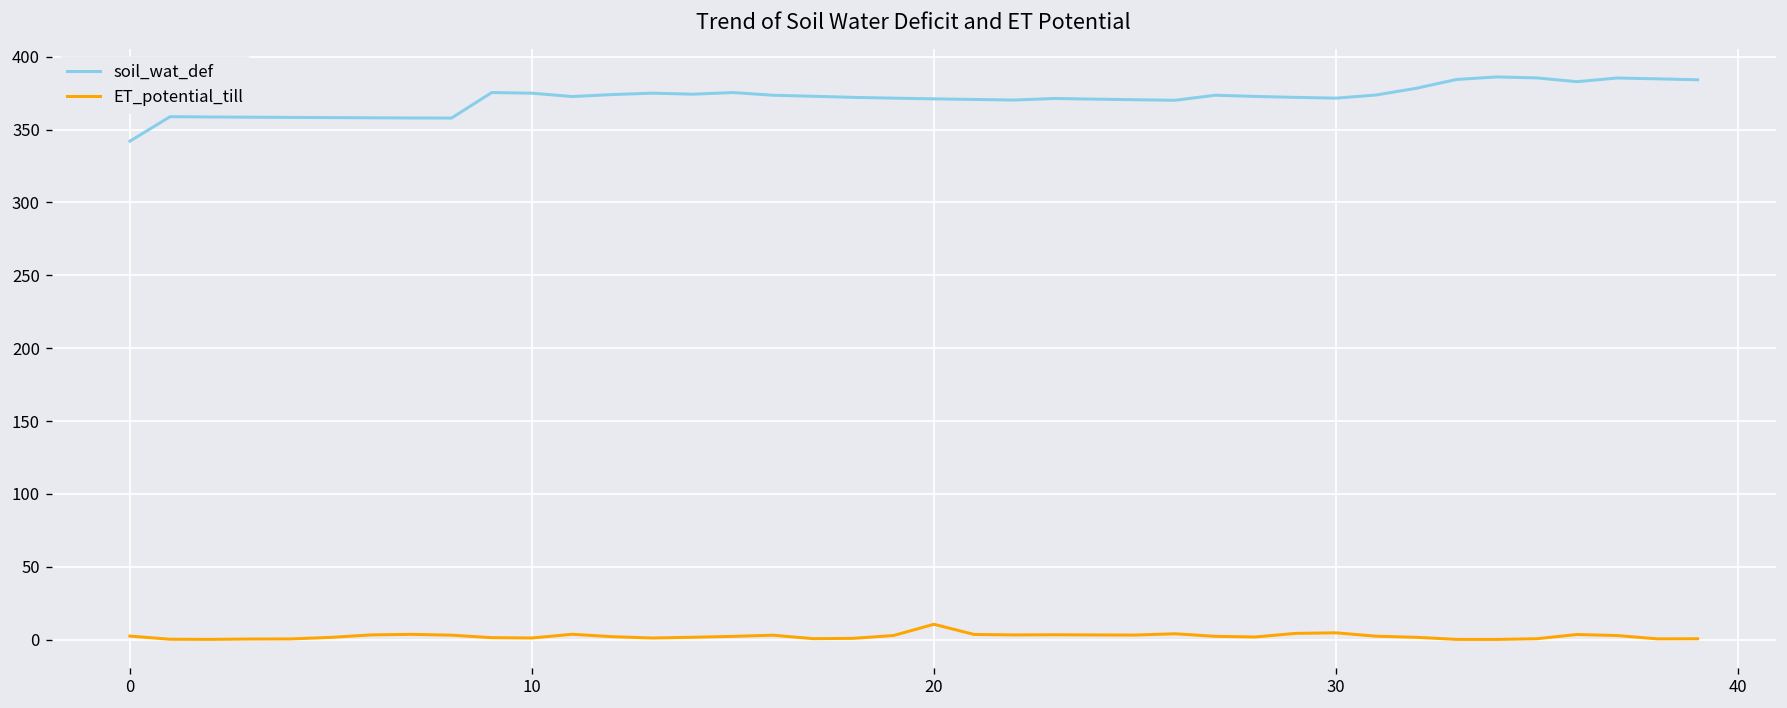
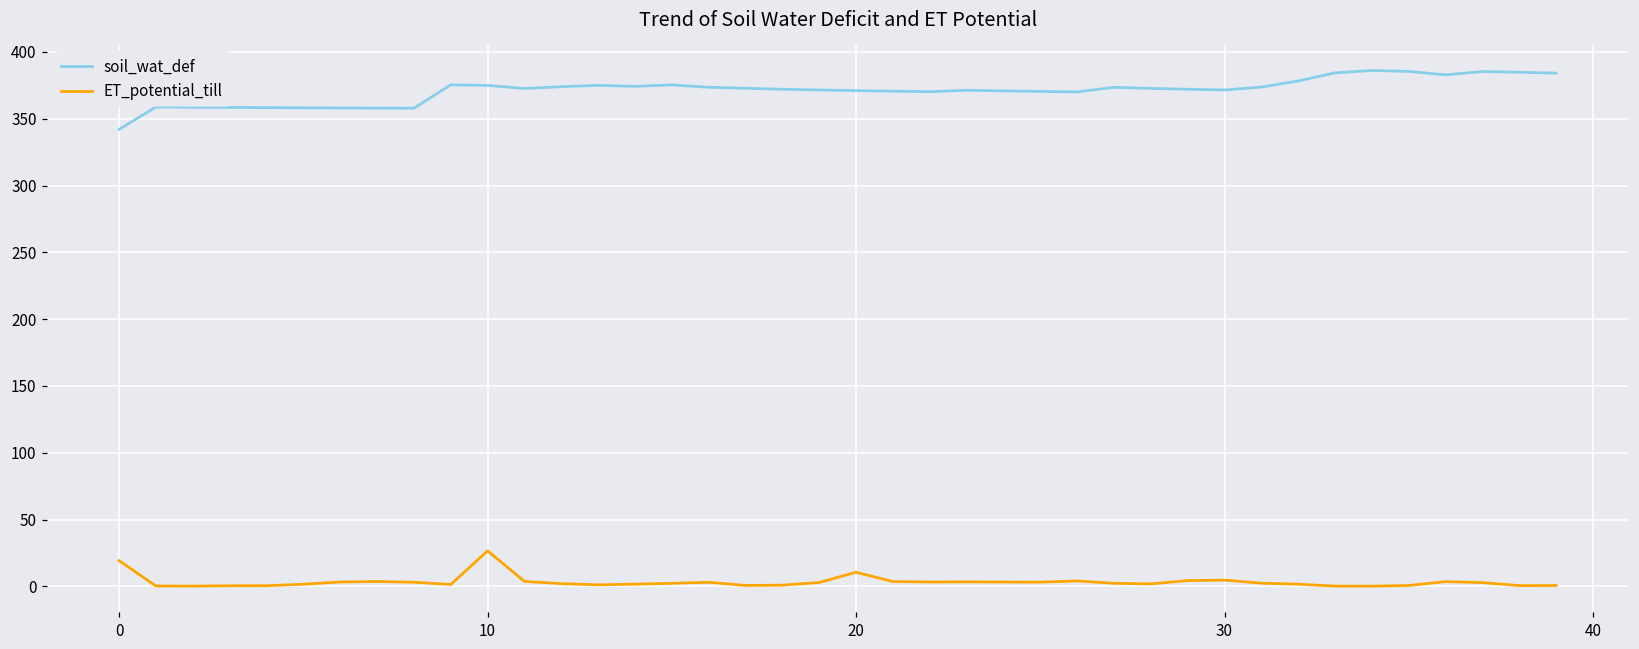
  {
    "soil_wat_def": {
      "0": 342,
      "10": 375,
      "20": 371,
      "30": 372
    },
    "ET_potential_till": {
-     "0": 2,
-     "10": 1,
+     "0": 19,
+     "10": 27,
      "20": 11,
      "30": 5
    }
  }
